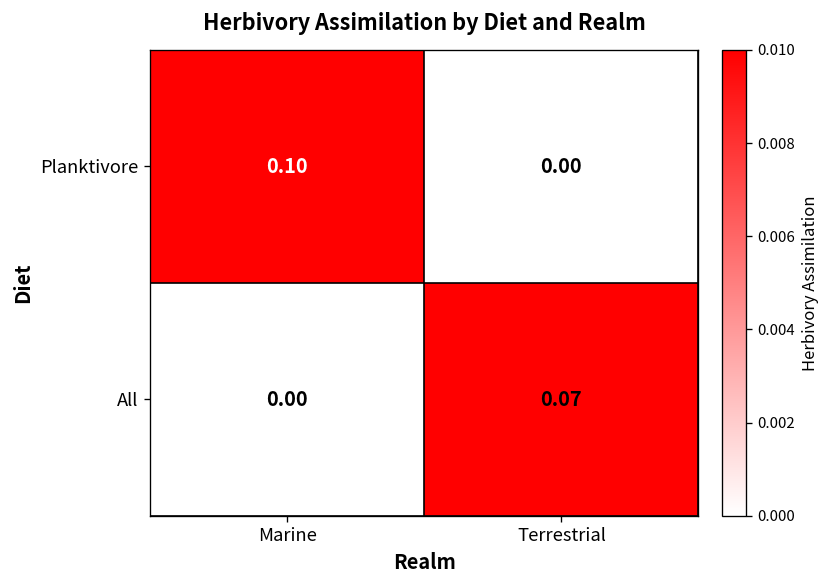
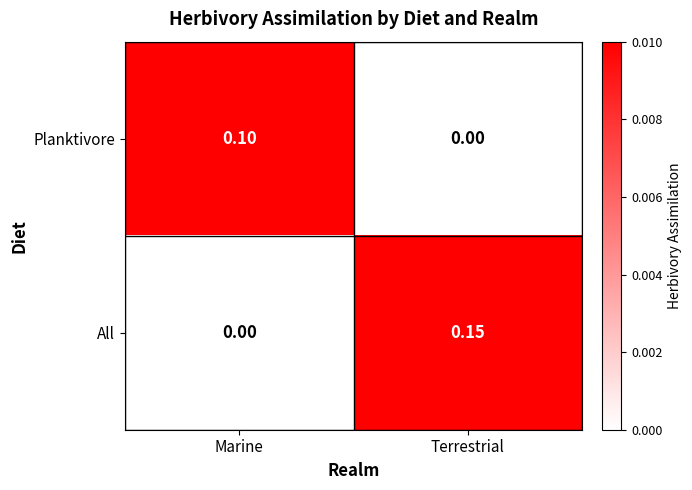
  {
    "Planktivore": {
      "Marine": 0.10,
      "Terrestrial": 0.00
    },
    "All": {
      "Marine": 0.00,
-     "Terrestrial": 0.07
+     "Terrestrial": 0.15
    }
  }
